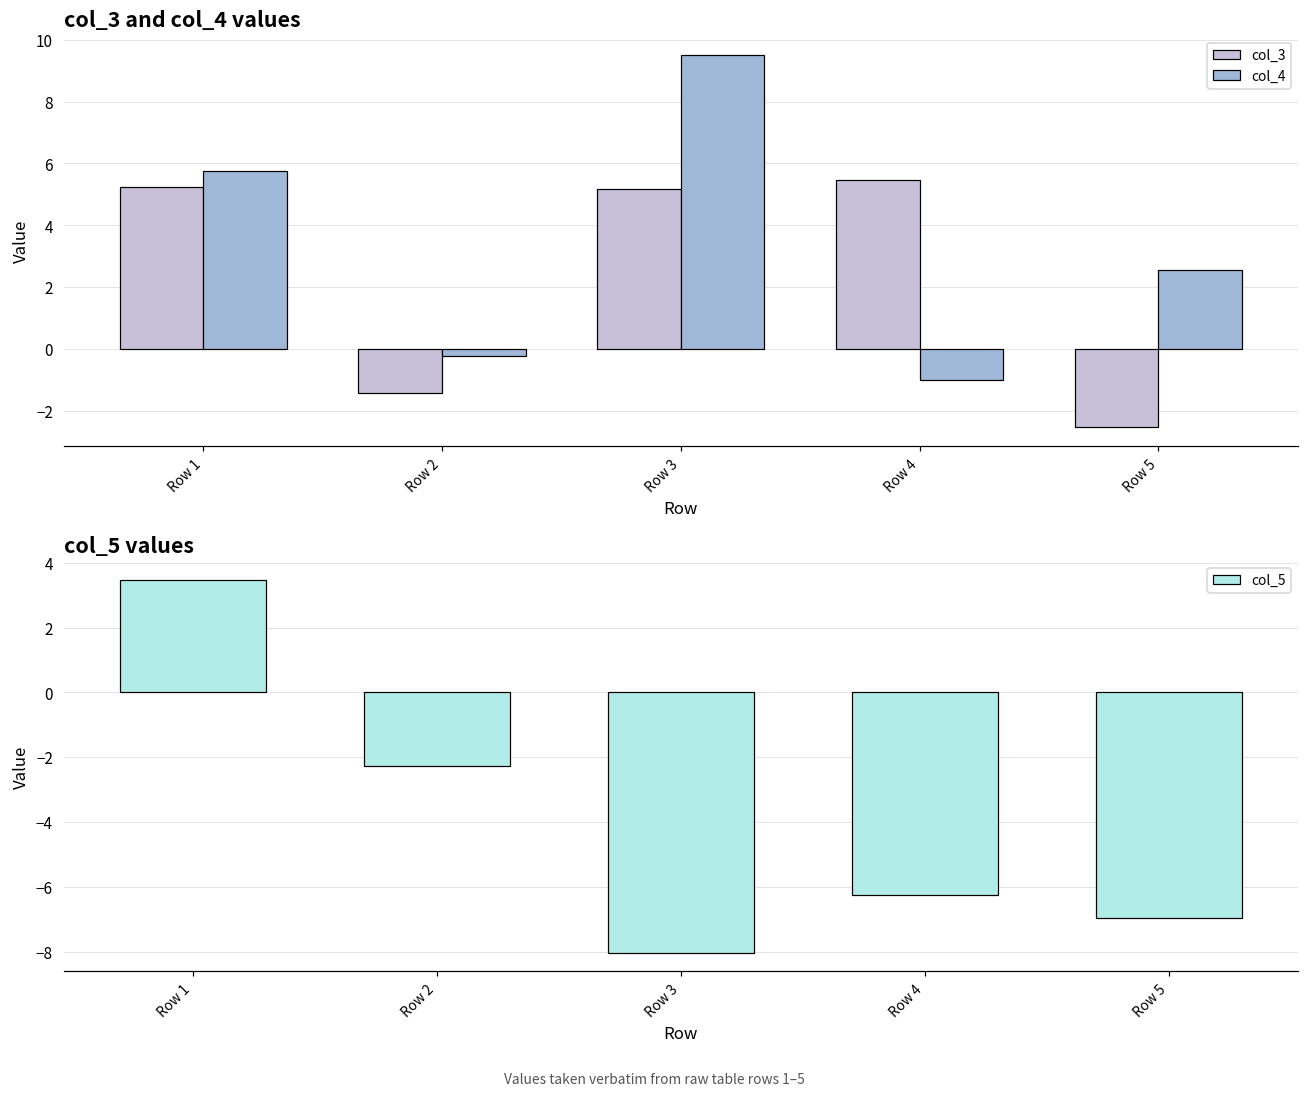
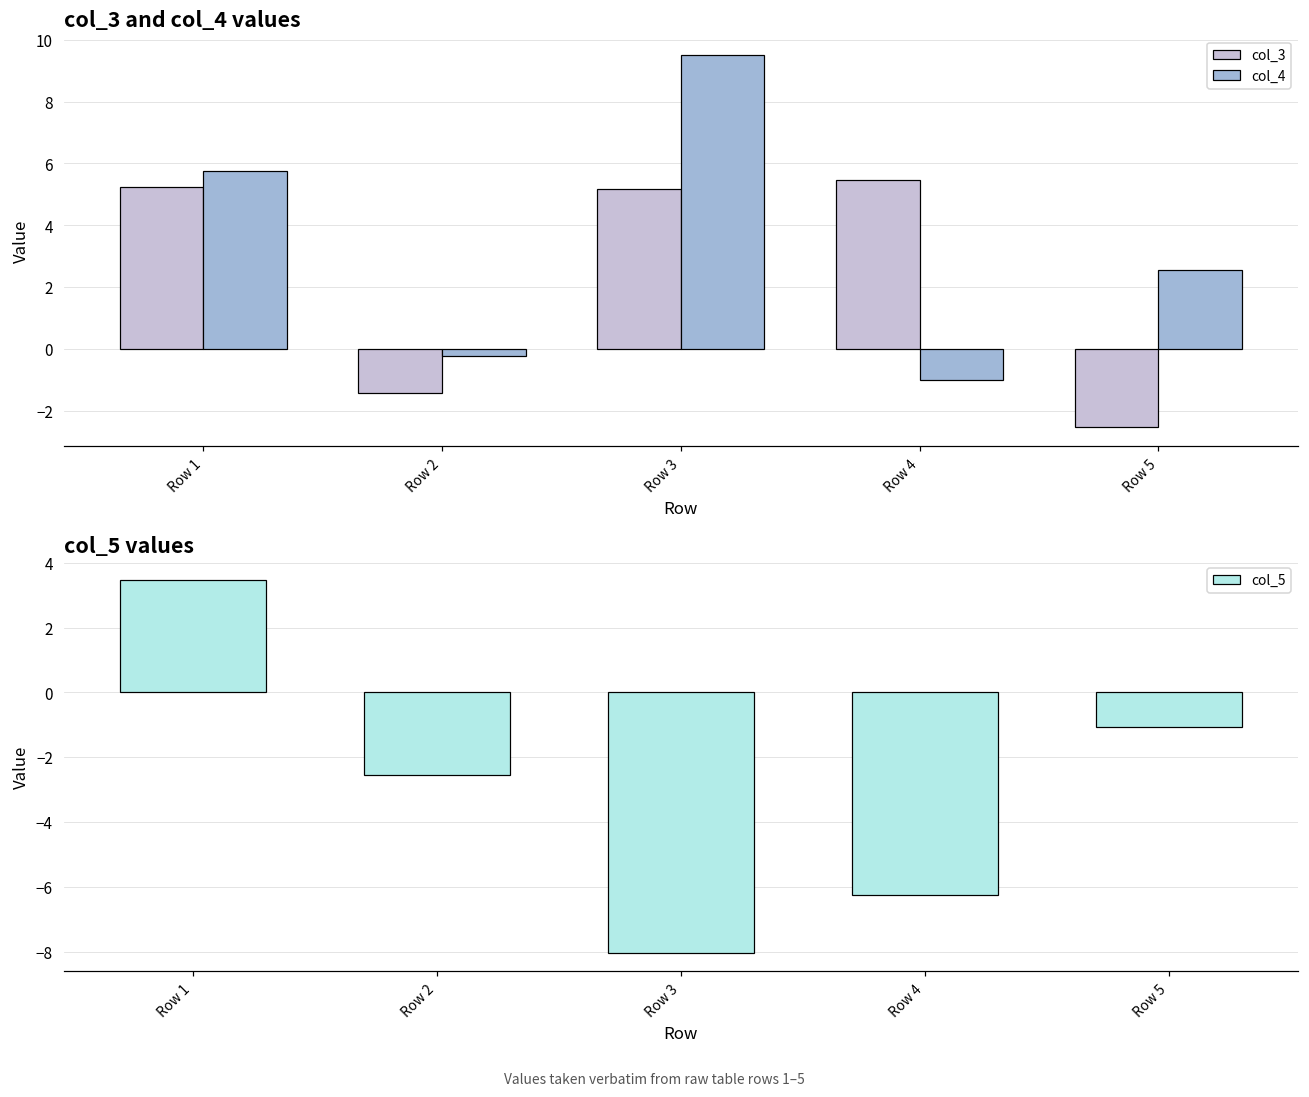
  {
    "col_5 values": {
      "Row 1": 3.5,
-     "Row 2": -2.3,
+     "Row 2": -2.6,
      "Row 3": -8.0,
      "Row 4": -6.2,
-     "Row 5": -7.0
+     "Row 5": -1.1
    }
  }
